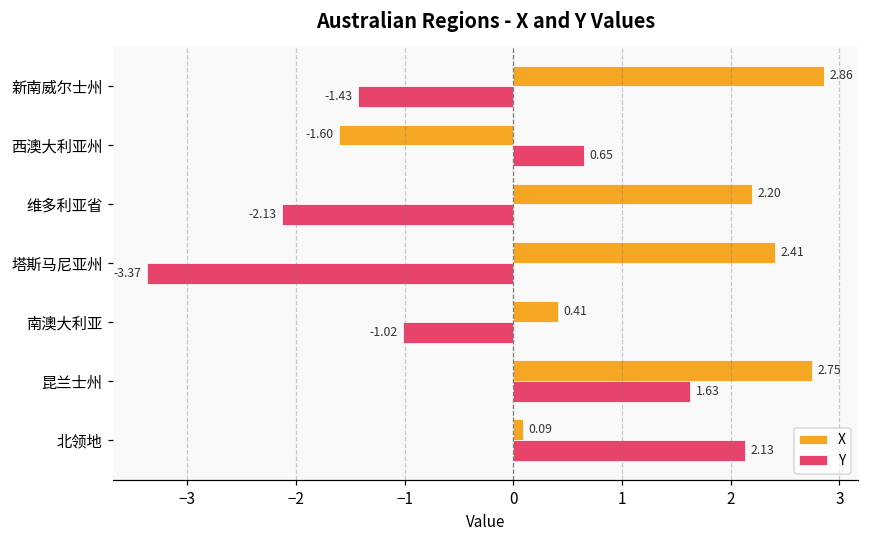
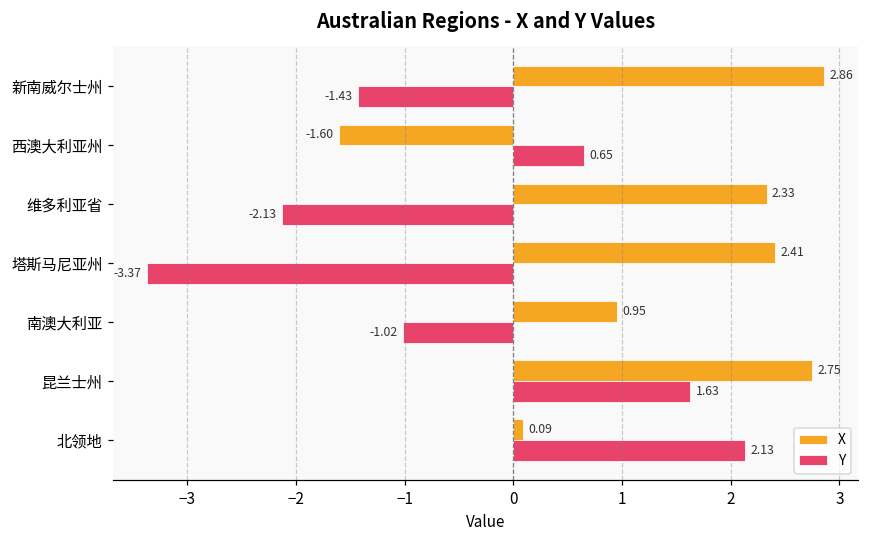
  {
    "X": {
      "新南威尔士州": 2.86,
      "西澳大利亚州": -1.60,
-     "维多利亚省": 2.20,
+     "维多利亚省": 2.33,
      "塔斯马尼亚州": 2.41,
-     "南澳大利亚": 0.41,
+     "南澳大利亚": 0.95,
      "昆兰士州": 2.75,
      "北领地": 0.09
    },
    "Y": {
      "新南威尔士州": -1.43,
      "西澳大利亚州": 0.65,
      "维多利亚省": -2.13,
      "塔斯马尼亚州": -3.37,
      "南澳大利亚": -1.02,
      "昆兰士州": 1.63,
      "北领地": 2.13
    }
  }
